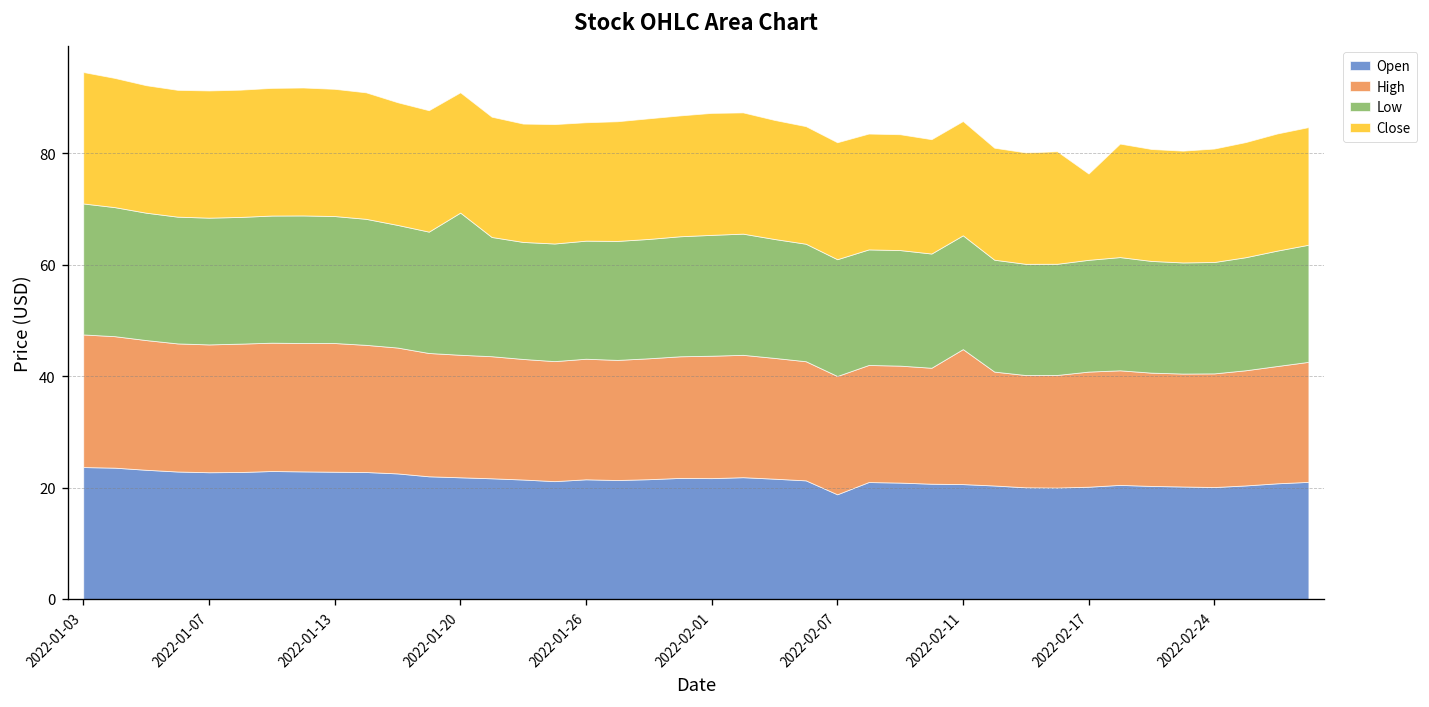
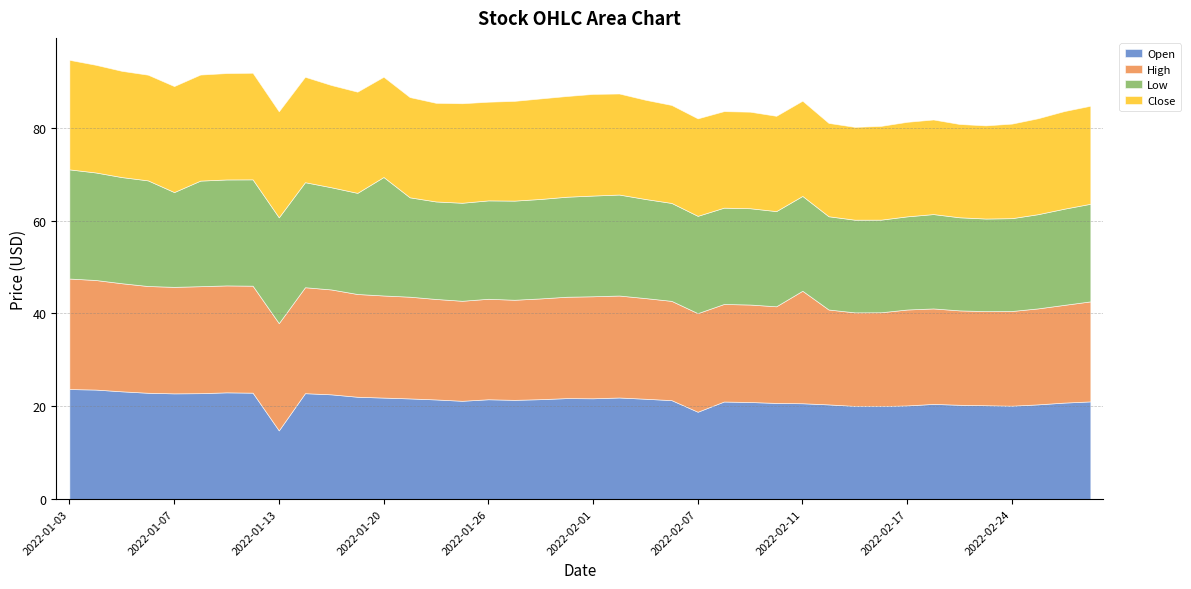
  {
    "Open": {
      "2022-01-03": 24,
      "2022-01-07": 23,
-     "2022-01-13": 23,
+     "2022-01-13": 15,
      "2022-01-20": 22,
      "2022-01-26": 21,
      "2022-02-01": 22,
      "2022-02-07": 19,
      "2022-02-11": 21,
      "2022-02-17": 20,
      "2022-02-24": 20
    },
    "High": {
      "2022-01-03": 24,
      "2022-01-07": 23,
      "2022-01-13": 23,
      "2022-01-20": 22,
      "2022-01-26": 22,
      "2022-02-01": 22,
      "2022-02-07": 21,
      "2022-02-11": 24,
      "2022-02-17": 21,
      "2022-02-24": 20
    },
    "Low": {
      "2022-01-03": 24,
-     "2022-01-07": 23,
+     "2022-01-07": 20,
      "2022-01-13": 23,
      "2022-01-20": 26,
      "2022-01-26": 21,
      "2022-02-01": 22,
      "2022-02-07": 21,
      "2022-02-11": 20,
      "2022-02-17": 20,
      "2022-02-24": 20
    },
    "Close": {
      "2022-01-03": 24,
      "2022-01-07": 23,
      "2022-01-13": 23,
      "2022-01-20": 22,
      "2022-01-26": 21,
      "2022-02-01": 22,
      "2022-02-07": 21,
      "2022-02-11": 21,
-     "2022-02-17": 15,
+     "2022-02-17": 20,
      "2022-02-24": 20
    }
  }
